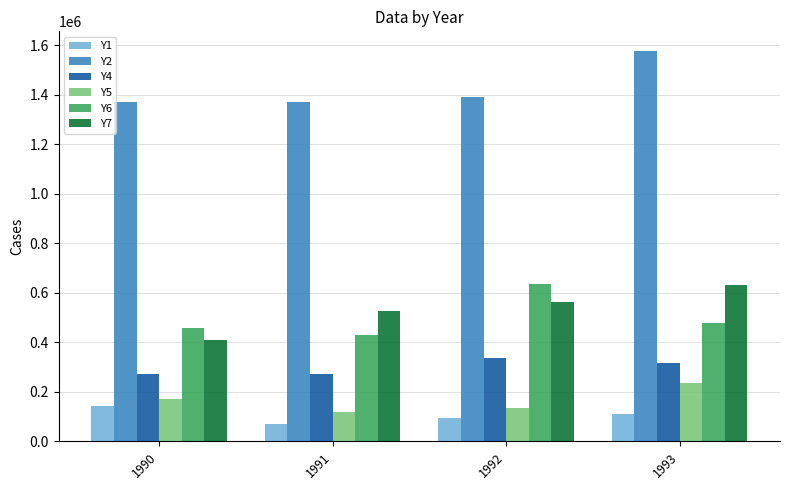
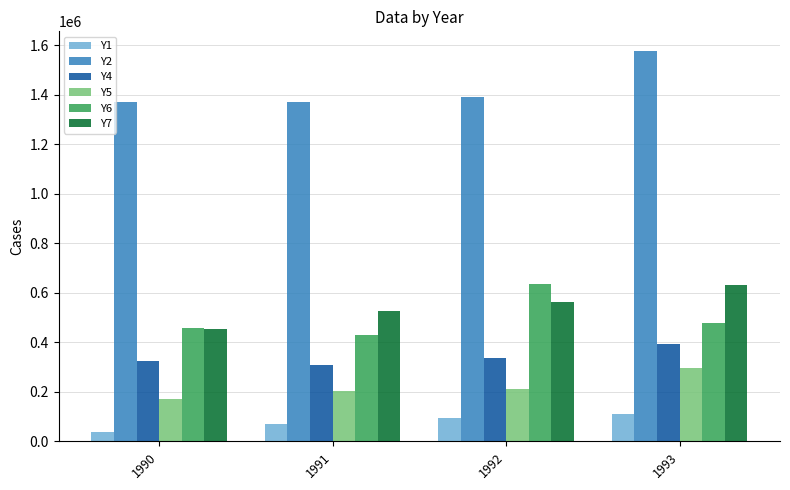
  {
    "Y1": {
-     "1990": 140000,
+     "1990": 40000,
      "1991": 70000,
      "1992": 100000,
      "1993": 110000
    },
    "Y2": {
      "1990": 1370000,
      "1991": 1370000,
      "1992": 1390000,
      "1993": 1580000
    },
    "Y4": {
-     "1990": 270000,
-     "1991": 270000,
+     "1990": 320000,
+     "1991": 310000,
      "1992": 340000,
-     "1993": 320000
+     "1993": 400000
    },
    "Y5": {
      "1990": 170000,
-     "1991": 120000,
-     "1992": 130000,
-     "1993": 230000
+     "1991": 200000,
+     "1992": 210000,
+     "1993": 300000
    },
    "Y6": {
      "1990": 460000,
      "1991": 430000,
      "1992": 640000,
      "1993": 480000
    },
    "Y7": {
-     "1990": 410000,
+     "1990": 460000,
      "1991": 530000,
      "1992": 560000,
      "1993": 630000
    }
  }
